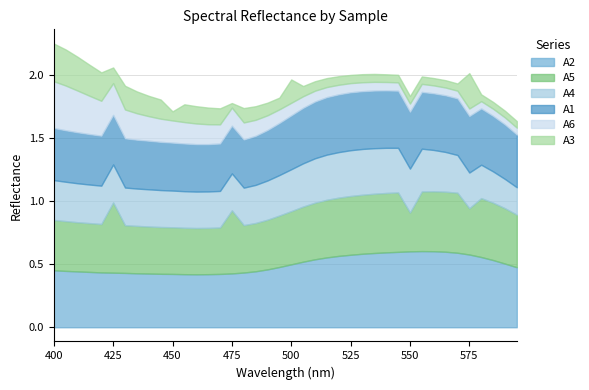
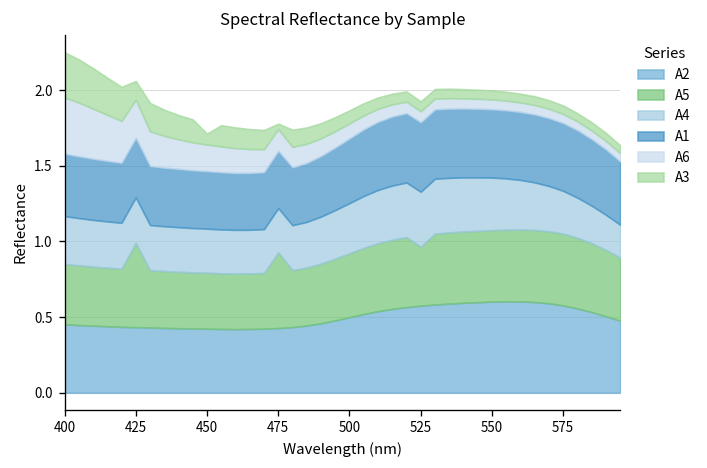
  {
    "A5": {
      "400": 0.40,
      "425": 0.56,
      "450": 0.37,
      "475": 0.50,
      "500": 0.42,
-     "525": 0.47,
-     "550": 0.31,
-     "575": 0.37
+     "525": 0.39,
+     "550": 0.47,
+     "575": 0.47
    },
    "A3": {
      "400": 0.30,
      "425": 0.12,
      "450": 0.07,
      "475": 0.04,
-     "500": 0.19,
+     "500": 0.09,
      "525": 0.06,
      "550": 0.06,
-     "575": 0.28
+     "575": 0.06
    }
  }
